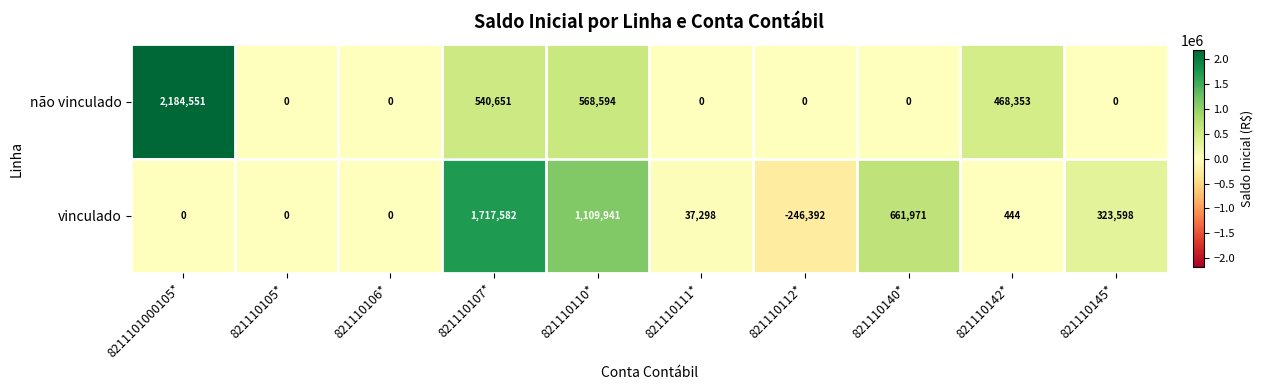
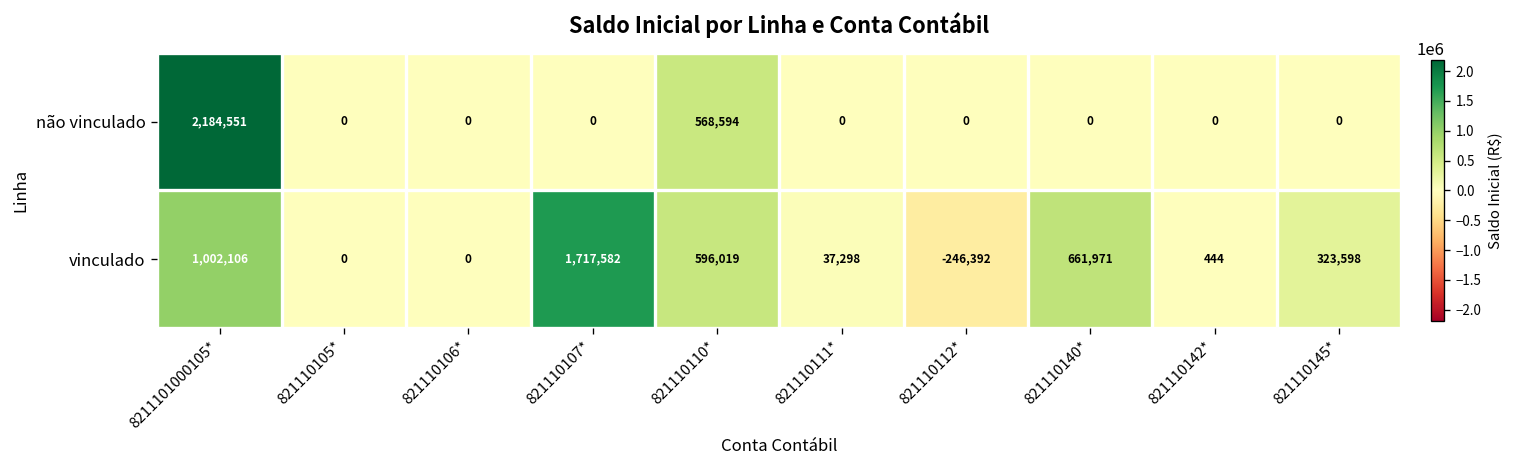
  {
    "não vinculado": {
      "8211101000105*": "2,184,551",
      "821110105*": "0",
      "821110106*": "0",
-     "821110107*": "540,651",
+     "821110107*": "0",
      "821110110*": "568,594",
      "821110111*": "0",
      "821110112*": "0",
      "821110140*": "0",
-     "821110142*": "468,353",
+     "821110142*": "0",
      "821110145*": "0"
    },
    "vinculado": {
-     "8211101000105*": "0",
+     "8211101000105*": "1,002,106",
      "821110105*": "0",
      "821110106*": "0",
      "821110107*": "1,717,582",
-     "821110110*": "1,109,941",
+     "821110110*": "596,019",
      "821110111*": "37,298",
      "821110112*": "-246,392",
      "821110140*": "661,971",
      "821110142*": "444",
      "821110145*": "323,598"
    }
  }
